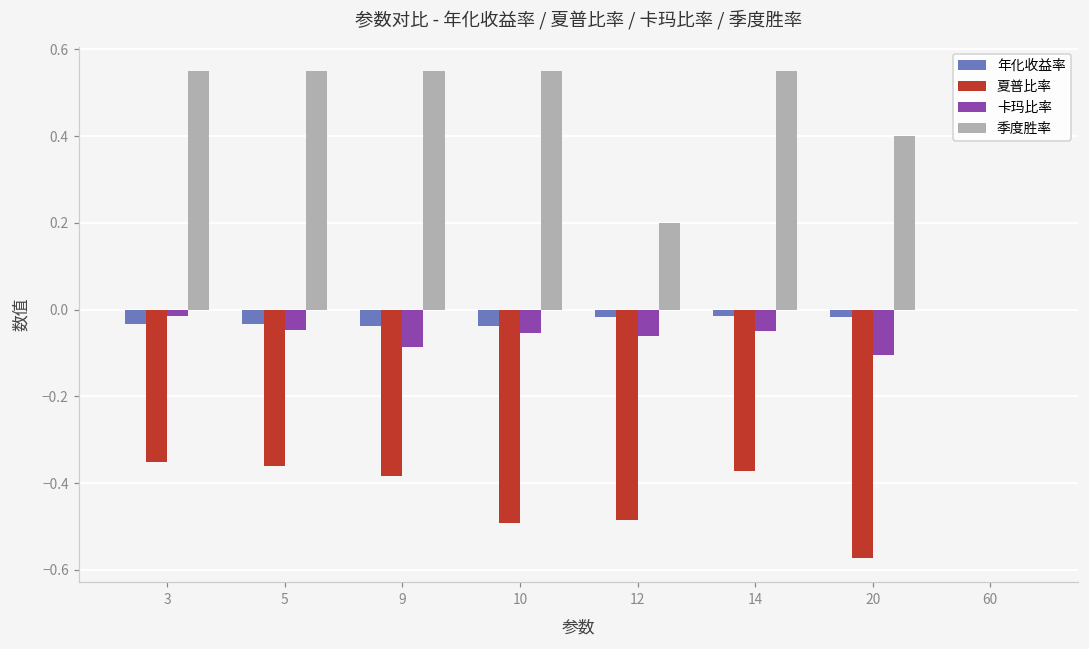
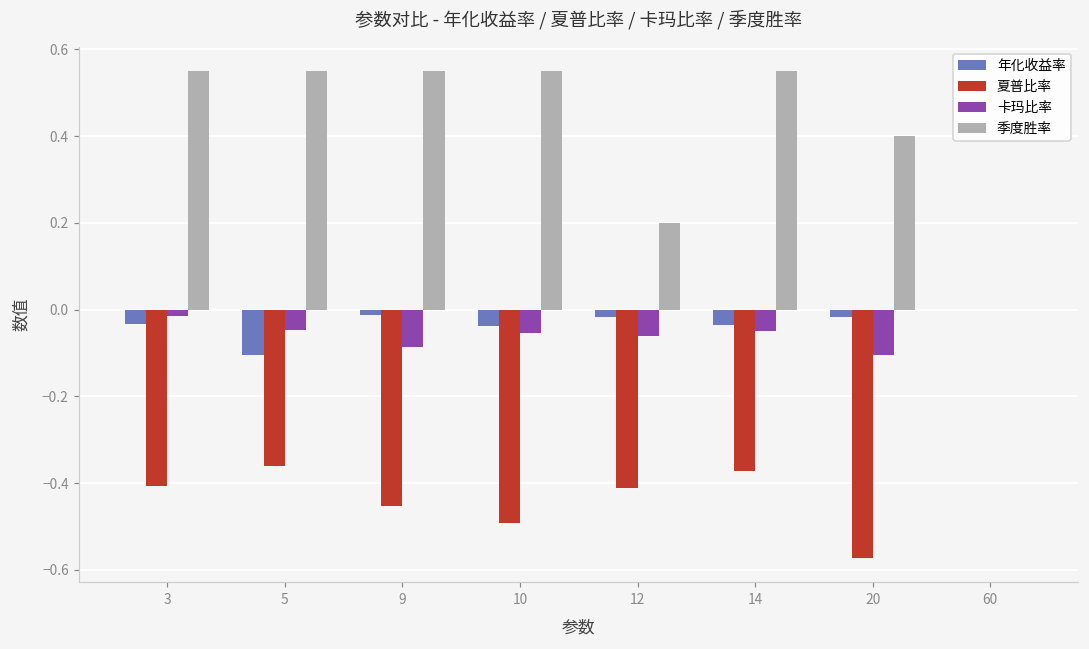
  {
    "年化收益率": {
      "3": -0.03,
-     "5": -0.03,
-     "9": -0.04,
+     "5": -0.10,
+     "9": -0.01,
      "10": -0.04,
      "12": -0.02,
-     "14": -0.01,
+     "14": -0.04,
      "20": -0.02,
      "60": 0.00
    },
    "夏普比率": {
-     "3": -0.35,
+     "3": -0.41,
      "5": -0.36,
-     "9": -0.38,
+     "9": -0.45,
      "10": -0.49,
-     "12": -0.49,
+     "12": -0.41,
      "14": -0.37,
      "20": -0.57,
      "60": 0.00
    },
    "卡玛比率": {
      "3": -0.02,
      "5": -0.05,
      "9": -0.09,
      "10": -0.05,
      "12": -0.06,
      "14": -0.05,
      "20": -0.10,
      "60": 0.00
    },
    "季度胜率": {
      "3": 0.55,
      "5": 0.55,
      "9": 0.55,
      "10": 0.55,
      "12": 0.20,
      "14": 0.55,
      "20": 0.40,
      "60": 0.00
    }
  }
